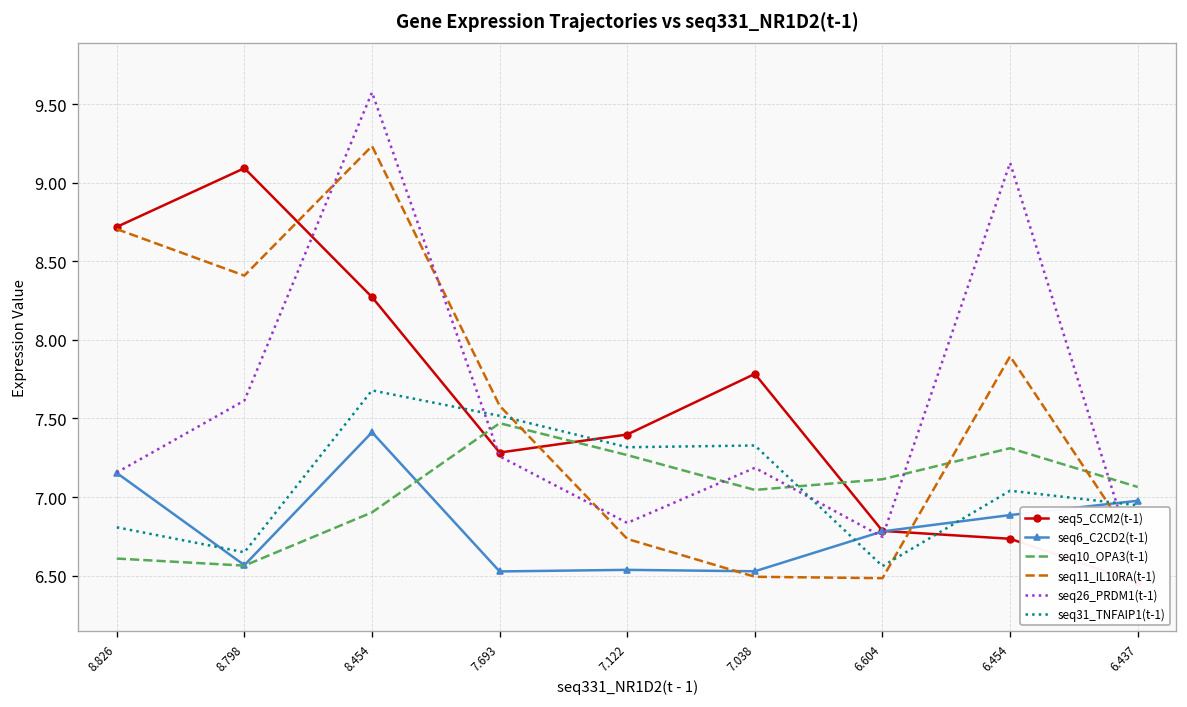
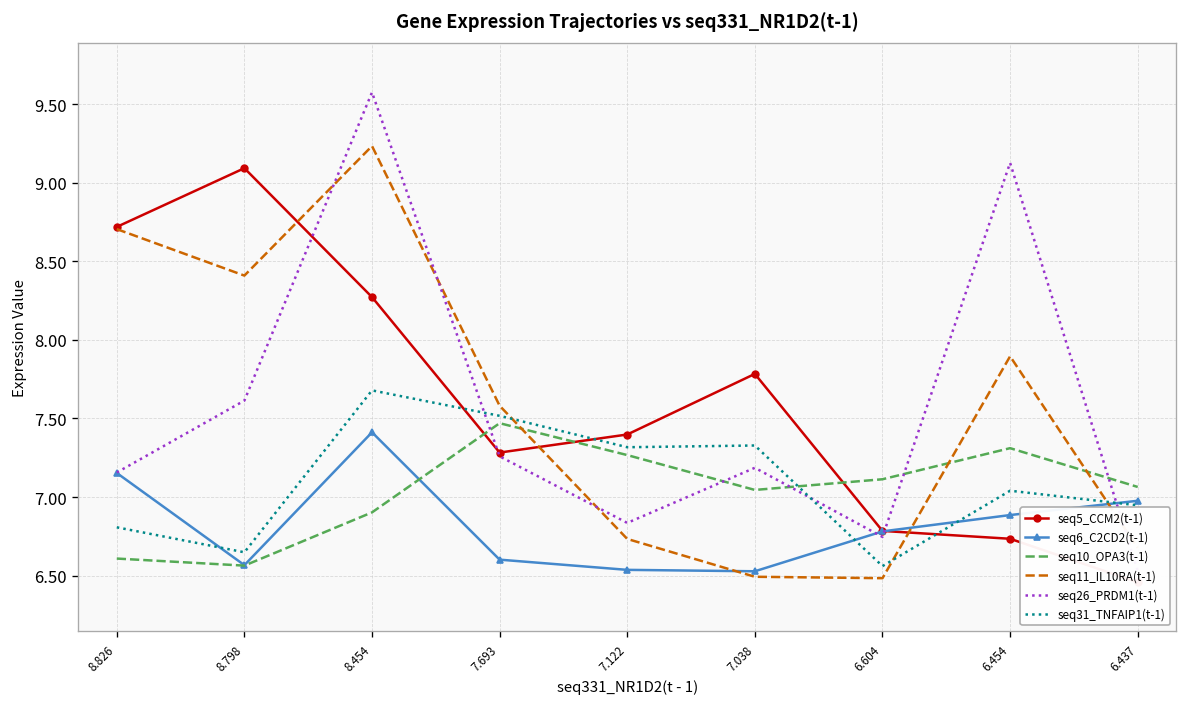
  {
    "seq5_CCM2(t-1)": {
      "8.798": 9.09,
      "8.454": 8.27,
      "7.693": 7.28,
      "7.122": 7.40,
      "7.038": 7.78,
      "6.454": 6.73
    },
    "seq6_C2CD2(t-1)": {
      "8.454": 7.41,
-     "7.693": 6.53,
+     "7.693": 6.60,
      "7.122": 6.54,
      "7.038": 6.53,
      "6.454": 6.89,
      "6.437": 6.98
    },
    "seq10_OPA3(t-1)": {
      "8.826": 6.61,
      "8.454": 6.90,
      "7.693": 7.47,
      "7.122": 7.27,
      "7.038": 7.05,
      "6.604": 7.11,
      "6.454": 7.31,
      "6.437": 7.06
    },
    "seq11_IL10RA(t-1)": {
      "8.798": 8.41,
      "8.454": 9.24,
      "7.693": 7.58,
      "7.122": 6.73,
      "7.038": 6.49,
      "6.604": 6.48,
      "6.454": 7.90
    },
    "seq26_PRDM1(t-1)": {
      "8.798": 7.61,
      "8.454": 9.58,
      "7.693": 7.26,
      "7.122": 6.84,
      "7.038": 7.19,
      "6.604": 6.75,
      "6.454": 9.13
    },
    "seq31_TNFAIP1(t-1)": {
      "8.826": 6.81,
      "8.798": 6.65,
      "8.454": 7.68,
      "7.693": 7.52,
      "7.122": 7.32,
      "7.038": 7.33,
      "6.604": 6.56,
      "6.454": 7.04,
      "6.437": 6.95
    }
  }
